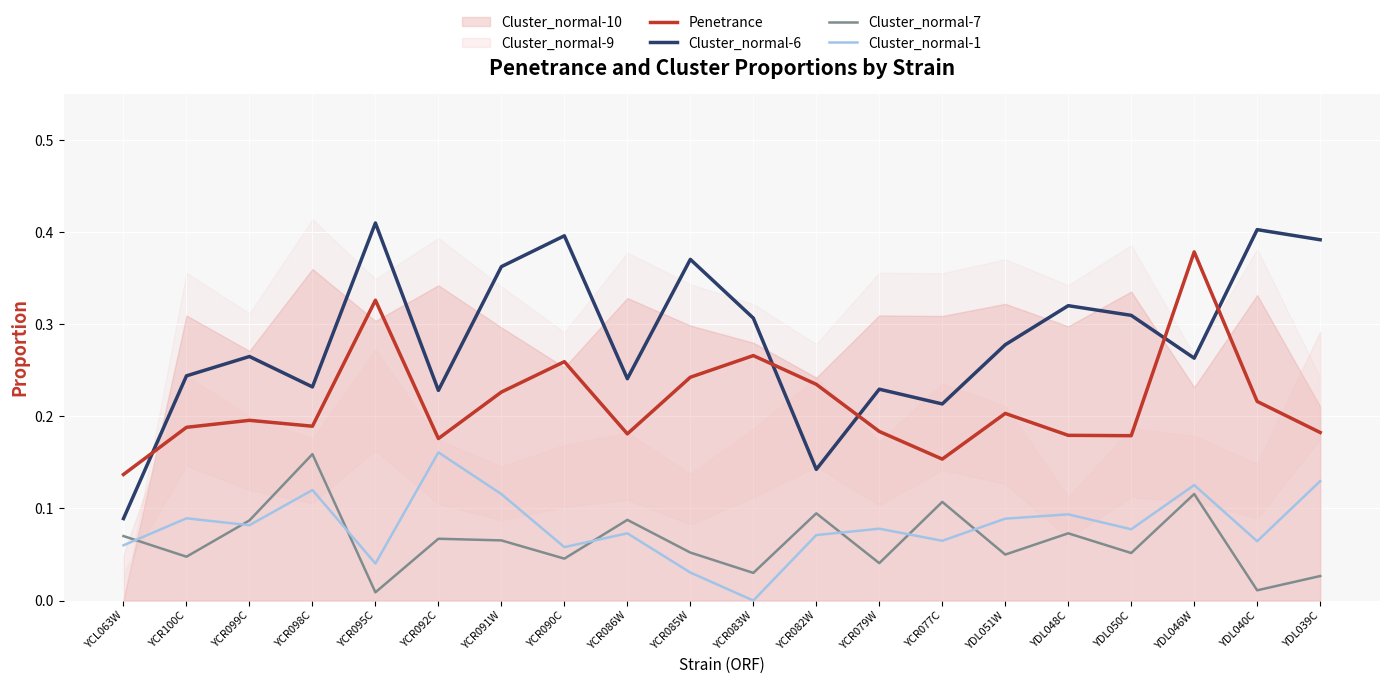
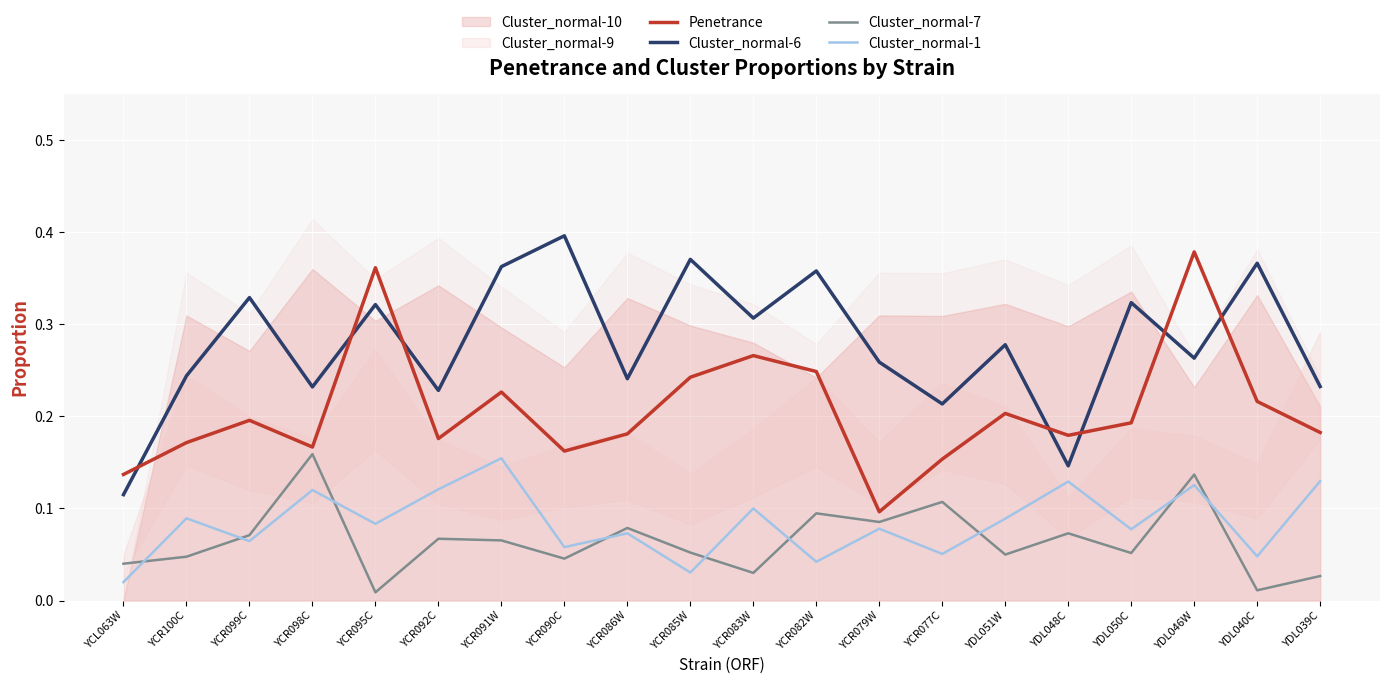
  {
    "Penetrance": {
      "YCL063W": 0.14,
-     "YCR100C": 0.19,
+     "YCR100C": 0.17,
      "YCR099C": 0.20,
-     "YCR098C": 0.19,
-     "YCR095C": 0.33,
+     "YCR098C": 0.17,
+     "YCR095C": 0.36,
      "YCR091W": 0.23,
-     "YCR090C": 0.26,
+     "YCR090C": 0.16,
      "YCR085W": 0.24,
      "YCR083W": 0.27,
-     "YCR082W": 0.23,
-     "YCR079W": 0.18,
+     "YCR082W": 0.25,
+     "YCR079W": 0.10,
      "YCR077C": 0.15,
      "YDL051W": 0.20,
      "YDL048C": 0.18,
-     "YDL050C": 0.18,
+     "YDL050C": 0.19,
      "YDL046W": 0.38,
      "YDL040C": 0.22,
      "YDL039C": 0.18
    },
    "Cluster_normal-6": {
-     "YCL063W": 0.09,
-     "YCR099C": 0.27,
+     "YCL063W": 0.12,
+     "YCR099C": 0.33,
      "YCR098C": 0.23,
-     "YCR095C": 0.41,
+     "YCR095C": 0.32,
      "YCR092C": 0.23,
      "YCR091W": 0.36,
      "YCR090C": 0.40,
      "YCR086W": 0.24,
      "YCR085W": 0.37,
      "YCR083W": 0.31,
-     "YCR082W": 0.14,
-     "YCR079W": 0.23,
+     "YCR082W": 0.36,
+     "YCR079W": 0.26,
      "YCR077C": 0.21,
      "YDL051W": 0.28,
-     "YDL048C": 0.32,
-     "YDL050C": 0.31,
+     "YDL048C": 0.15,
+     "YDL050C": 0.32,
      "YDL046W": 0.26,
-     "YDL040C": 0.40,
-     "YDL039C": 0.39
+     "YDL040C": 0.37,
+     "YDL039C": 0.23
    },
    "Cluster_normal-7": {
-     "YCL063W": 0.07,
+     "YCL063W": 0.04,
      "YCR100C": 0.05,
-     "YCR099C": 0.09,
+     "YCR099C": 0.07,
      "YCR098C": 0.16,
      "YCR095C": 0.01,
      "YCR092C": 0.07,
      "YCR091W": 0.07,
      "YCR090C": 0.05,
-     "YCR086W": 0.09,
+     "YCR086W": 0.08,
      "YCR085W": 0.05,
      "YCR083W": 0.03,
      "YCR082W": 0.09,
-     "YCR079W": 0.04,
+     "YCR079W": 0.09,
      "YCR077C": 0.11,
      "YDL051W": 0.05,
      "YDL048C": 0.07,
      "YDL050C": 0.05,
-     "YDL046W": 0.12,
+     "YDL046W": 0.14,
      "YDL040C": 0.01,
      "YDL039C": 0.03
    },
    "Cluster_normal-1": {
-     "YCL063W": 0.06,
+     "YCL063W": 0.02,
      "YCR100C": 0.09,
-     "YCR099C": 0.08,
+     "YCR099C": 0.06,
      "YCR098C": 0.12,
-     "YCR095C": 0.04,
-     "YCR092C": 0.16,
-     "YCR091W": 0.12,
+     "YCR095C": 0.08,
+     "YCR092C": 0.12,
+     "YCR091W": 0.15,
      "YCR090C": 0.06,
      "YCR086W": 0.07,
      "YCR085W": 0.03,
-     "YCR083W": 0.0,
-     "YCR082W": 0.07,
+     "YCR083W": 0.1,
+     "YCR082W": 0.04,
      "YCR079W": 0.08,
-     "YCR077C": 0.06,
+     "YCR077C": 0.05,
      "YDL051W": 0.09,
-     "YDL048C": 0.09,
+     "YDL048C": 0.13,
      "YDL050C": 0.08,
      "YDL046W": 0.13,
-     "YDL040C": 0.06,
+     "YDL040C": 0.05,
      "YDL039C": 0.13
    }
  }
